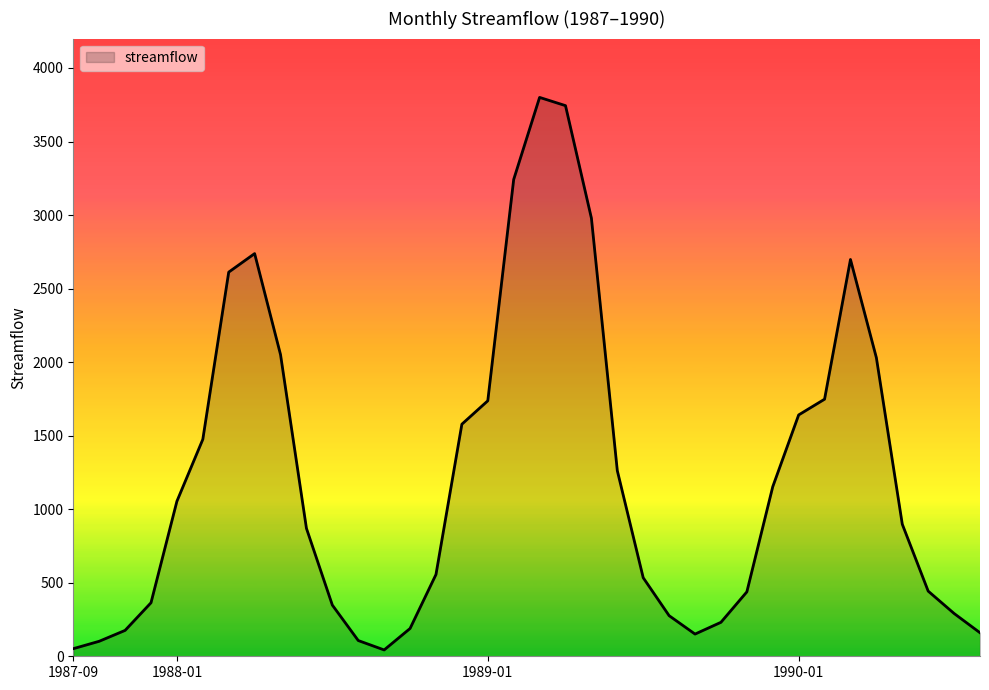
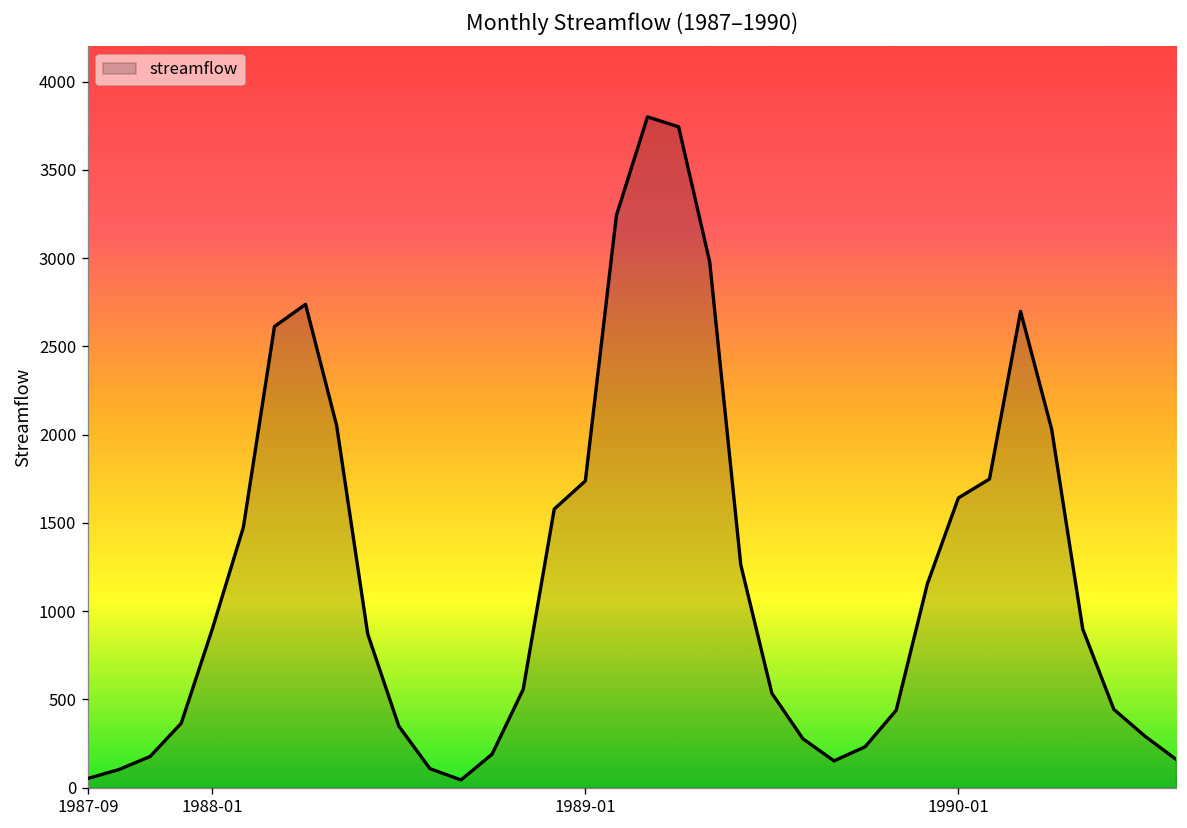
  {
    "1987-09": 50,
-   "1988-01": 1050,
+   "1988-01": 900,
    "1989-01": 1740,
    "1990-01": 1640
  }
